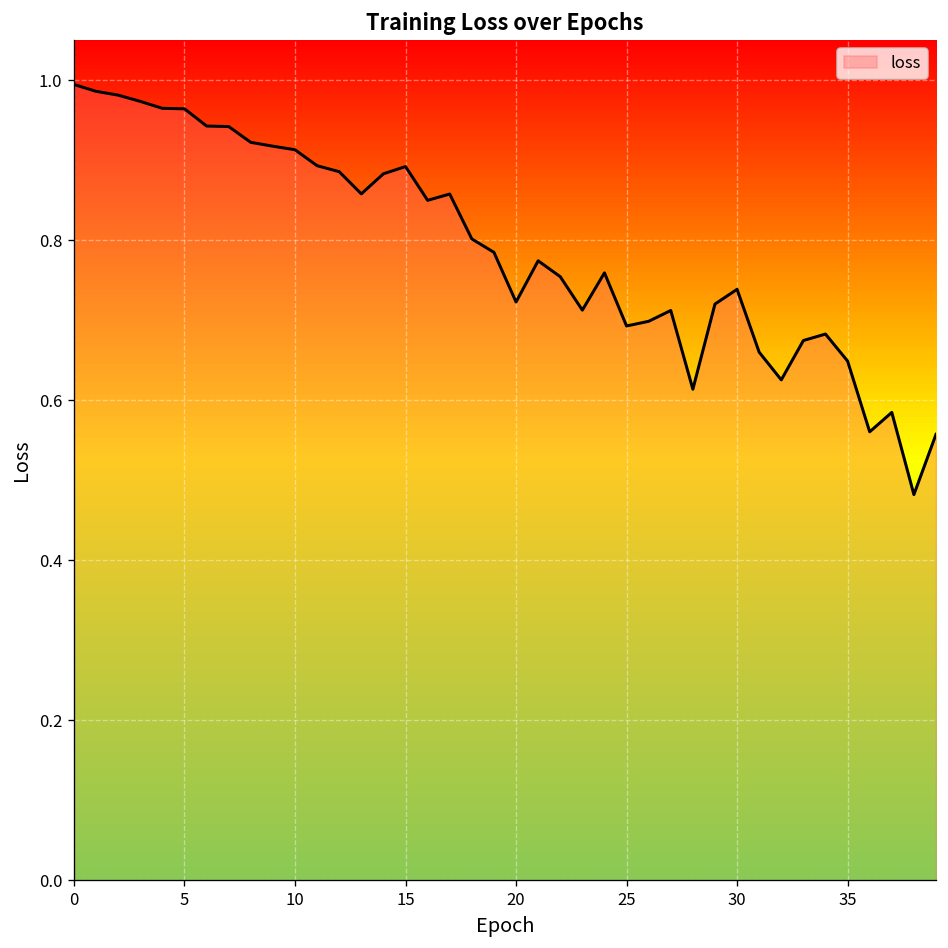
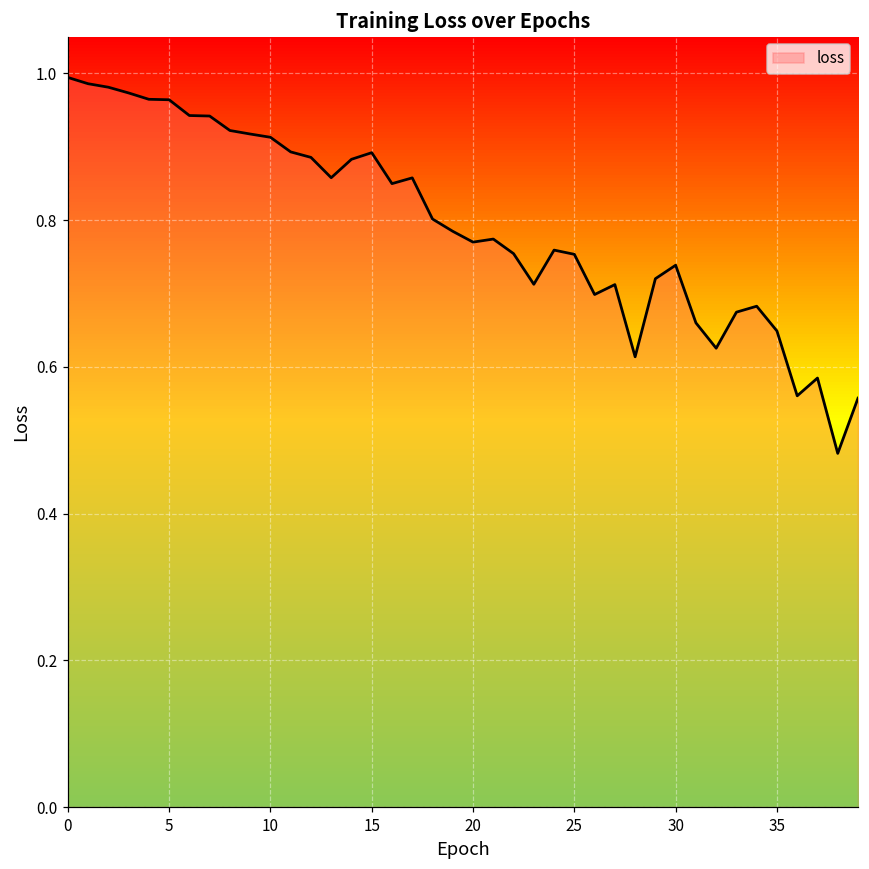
  {
    "0": 0.99,
    "5": 0.96,
    "10": 0.91,
    "15": 0.89,
-   "20": 0.72,
-   "25": 0.69,
+   "20": 0.77,
+   "25": 0.75,
    "30": 0.74,
    "35": 0.65
  }
